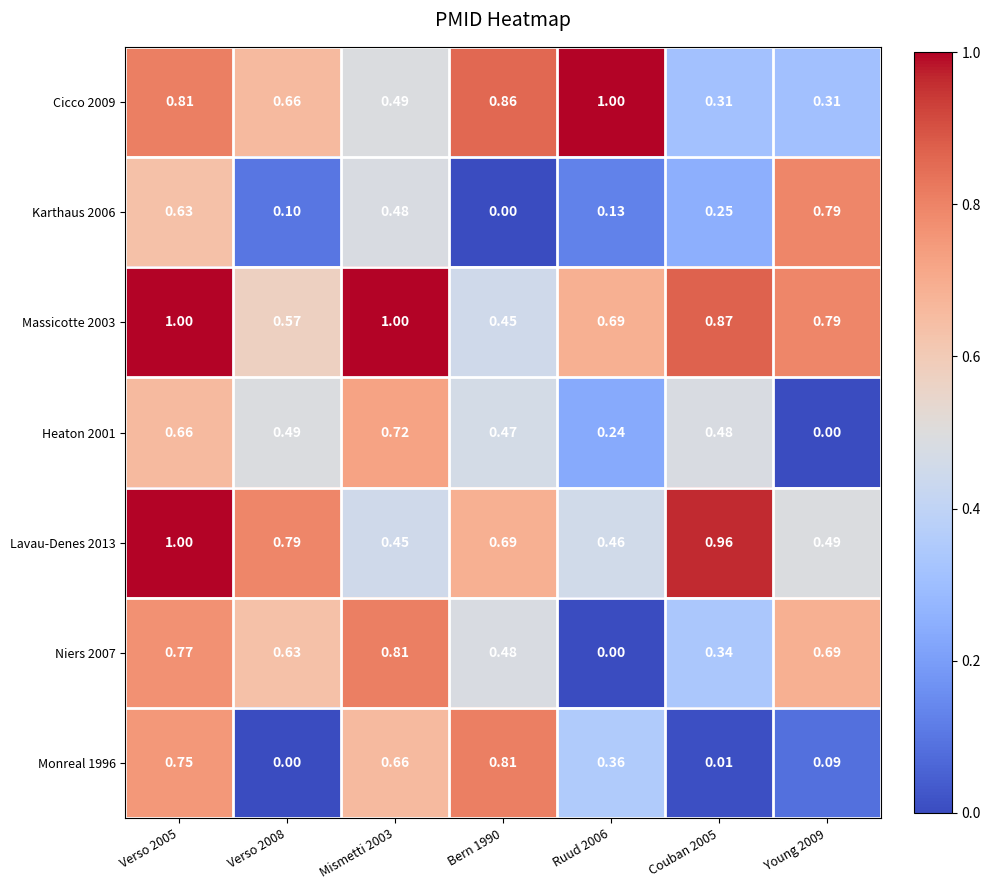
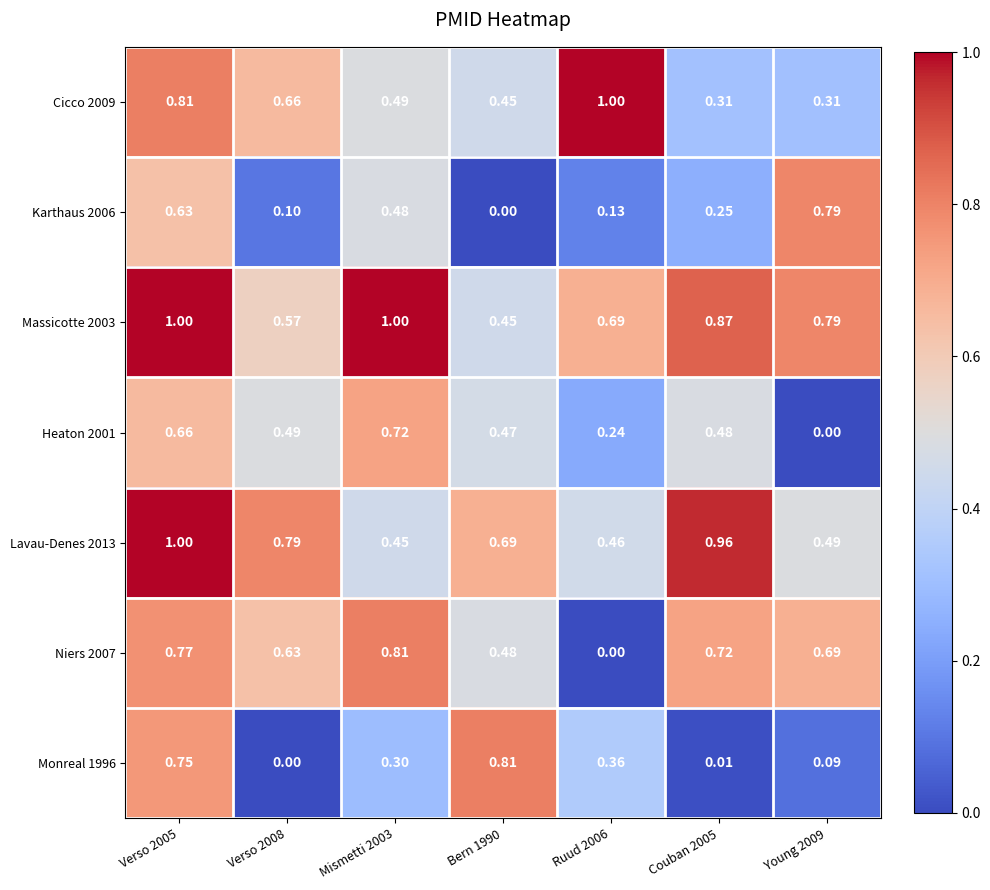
  {
    "Cicco 2009": {
      "Verso 2005": 0.81,
      "Verso 2008": 0.66,
-     "Bern 1990": 0.86,
+     "Bern 1990": 0.45,
      "Ruud 2006": 1.00,
      "Couban 2005": 0.31,
      "Young 2009": 0.31
    },
    "Karthaus 2006": {
      "Verso 2005": 0.63,
      "Verso 2008": 0.10,
      "Bern 1990": 0.00,
      "Ruud 2006": 0.13,
      "Couban 2005": 0.25,
      "Young 2009": 0.79
    },
    "Massicotte 2003": {
      "Verso 2005": 1.00,
      "Verso 2008": 0.57,
      "Mismetti 2003": 1.00,
      "Bern 1990": 0.45,
      "Ruud 2006": 0.69,
      "Couban 2005": 0.87,
      "Young 2009": 0.79
    },
    "Heaton 2001": {
      "Verso 2005": 0.66,
      "Mismetti 2003": 0.72,
      "Ruud 2006": 0.24,
      "Young 2009": 0.00
    },
    "Lavau-Denes 2013": {
      "Verso 2005": 1.00,
      "Verso 2008": 0.79,
      "Mismetti 2003": 0.45,
      "Bern 1990": 0.69,
      "Couban 2005": 0.96
    },
    "Niers 2007": {
      "Verso 2005": 0.77,
      "Verso 2008": 0.63,
      "Mismetti 2003": 0.81,
      "Ruud 2006": 0.00,
-     "Couban 2005": 0.34,
+     "Couban 2005": 0.72,
      "Young 2009": 0.69
    },
    "Monreal 1996": {
      "Verso 2005": 0.75,
      "Verso 2008": 0.00,
-     "Mismetti 2003": 0.66,
+     "Mismetti 2003": 0.30,
      "Bern 1990": 0.81,
      "Ruud 2006": 0.36,
      "Couban 2005": 0.01,
      "Young 2009": 0.09
    }
  }
